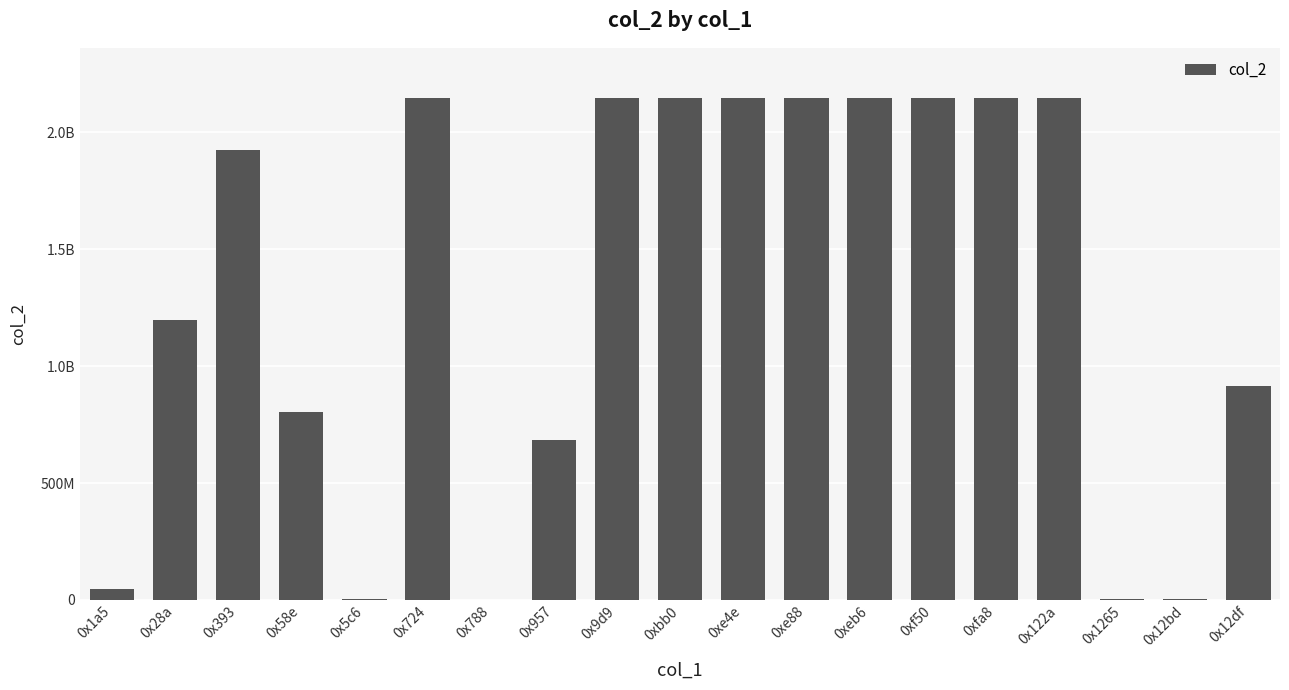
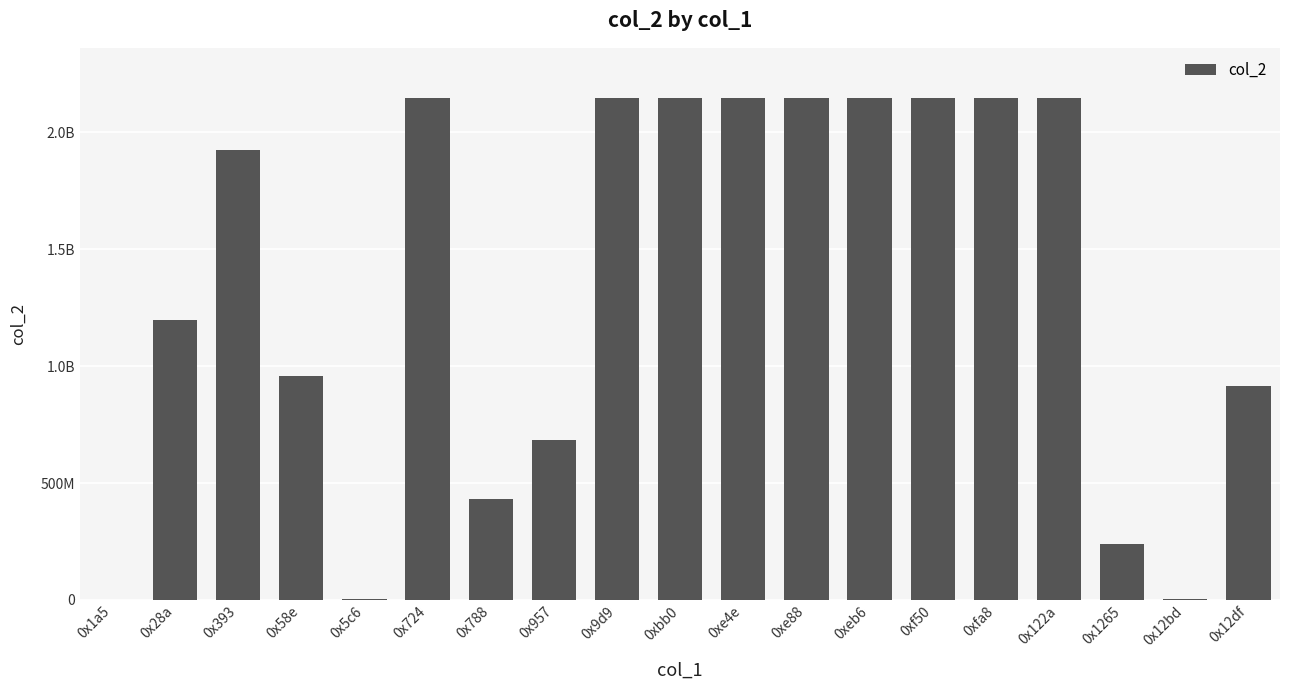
  {
-   "0x1a5": 50000000,
+   "0x1a5": 0,
    "0x28a": 1200000000,
    "0x393": 1920000000,
-   "0x58e": 810000000,
+   "0x58e": 960000000,
    "0x724": 2150000000,
-   "0x788": 0,
+   "0x788": 430000000,
    "0x957": 690000000,
    "0x9d9": 2150000000,
    "0xbb0": 2150000000,
    "0xe4e": 2150000000,
    "0xe88": 2150000000,
    "0xeb6": 2150000000,
    "0xf50": 2150000000,
    "0xfa8": 2150000000,
    "0x122a": 2150000000,
-   "0x1265": 0,
+   "0x1265": 240000000,
    "0x12df": 910000000
  }
